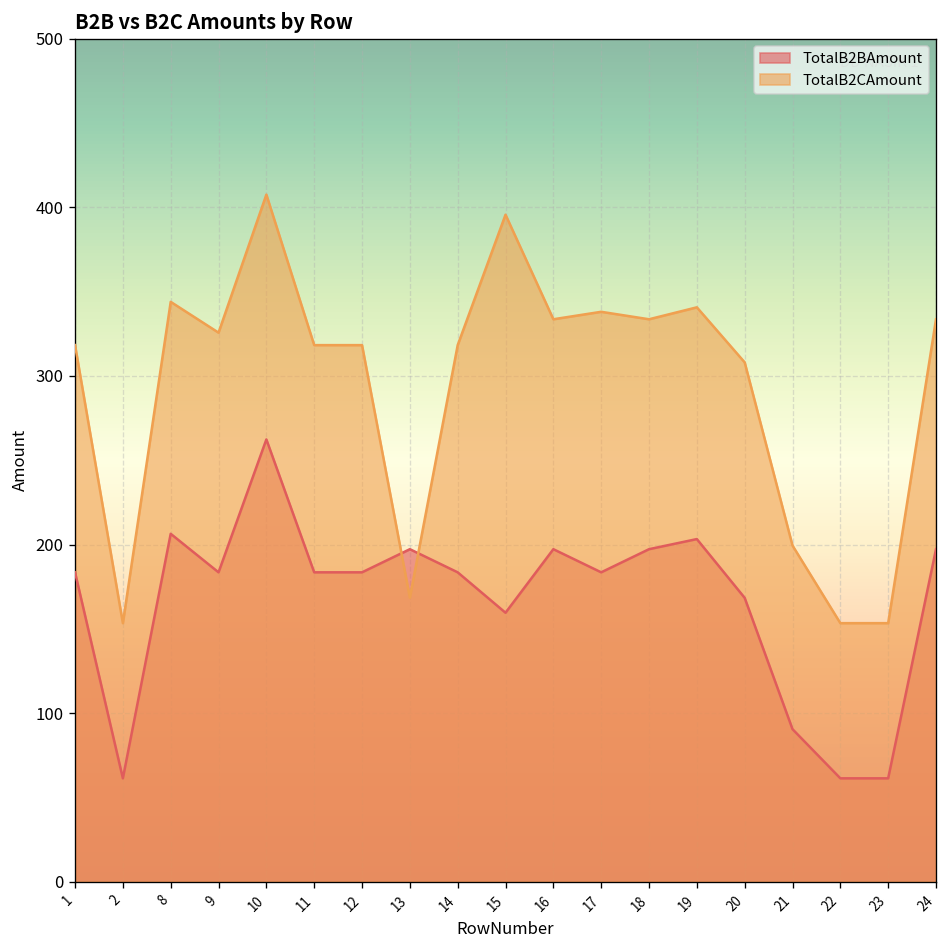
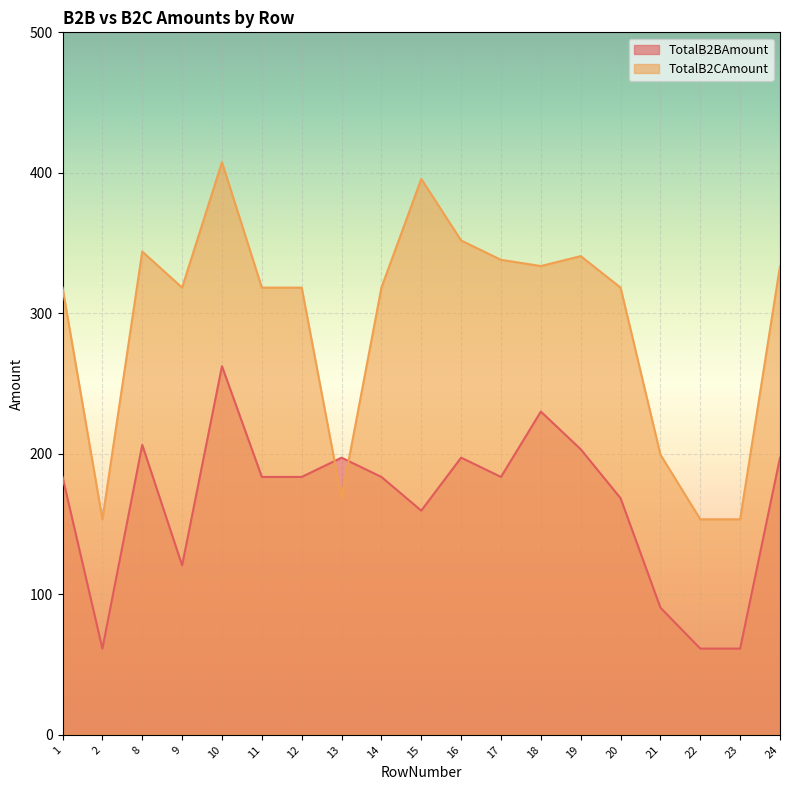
  {
    "TotalB2BAmount": {
      "1": 184,
      "2": 61,
      "8": 206,
-     "9": 184,
+     "9": 121,
      "10": 262,
      "11": 184,
      "12": 184,
      "13": 197,
      "14": 184,
      "15": 160,
      "16": 197,
      "17": 184,
-     "18": 197,
+     "18": 230,
      "19": 203,
      "20": 168,
      "21": 91,
      "22": 61,
      "23": 61,
      "24": 197
    },
    "TotalB2CAmount": {
      "1": 318,
      "2": 153,
      "8": 344,
-     "9": 326,
+     "9": 318,
      "10": 408,
      "11": 318,
      "12": 318,
      "13": 169,
      "14": 318,
      "15": 396,
-     "16": 334,
+     "16": 352,
      "17": 338,
      "18": 334,
      "19": 341,
-     "20": 308,
+     "20": 318,
      "21": 199,
      "22": 153,
      "23": 153,
      "24": 334
    }
  }
